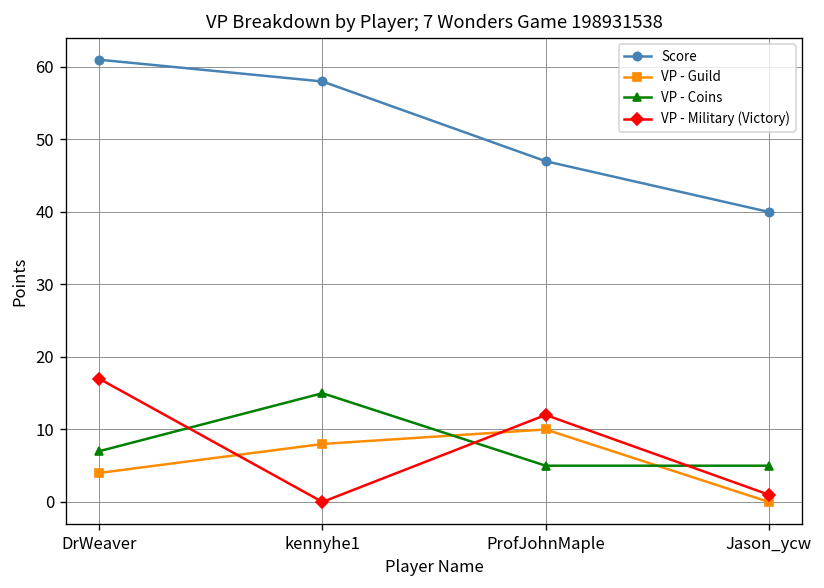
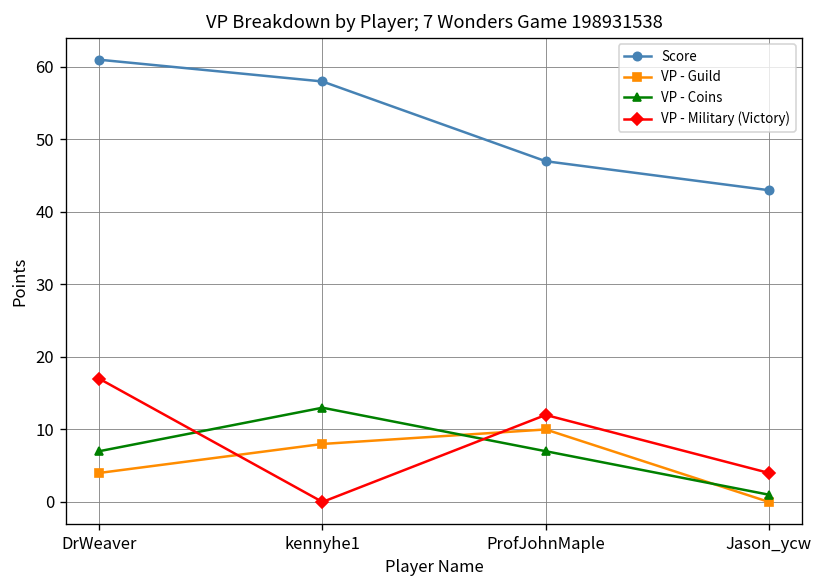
  {
    "Score": {
      "DrWeaver": 61,
      "kennyhe1": 58,
      "ProfJohnMaple": 47,
-     "Jason_ycw": 40
+     "Jason_ycw": 43
    },
    "VP - Guild": {
      "DrWeaver": 4,
      "kennyhe1": 8,
      "ProfJohnMaple": 10,
      "Jason_ycw": 0
    },
    "VP - Coins": {
      "DrWeaver": 7,
-     "kennyhe1": 15,
-     "ProfJohnMaple": 5,
-     "Jason_ycw": 5
+     "kennyhe1": 13,
+     "ProfJohnMaple": 7,
+     "Jason_ycw": 1
    },
    "VP - Military (Victory)": {
      "DrWeaver": 17,
      "kennyhe1": 0,
      "ProfJohnMaple": 12,
-     "Jason_ycw": 1
+     "Jason_ycw": 4
    }
  }
